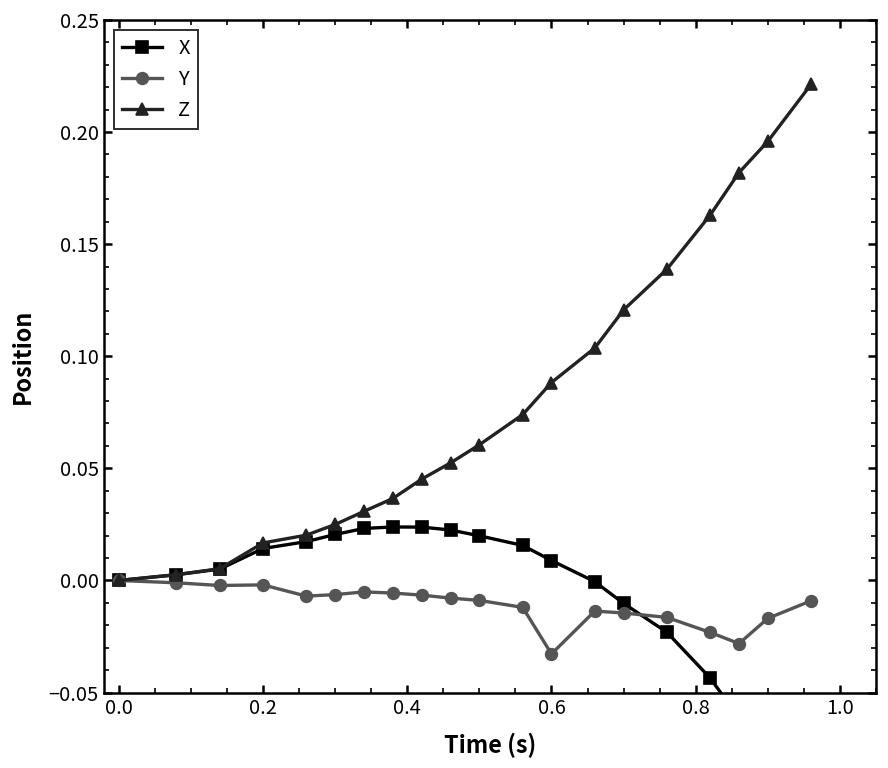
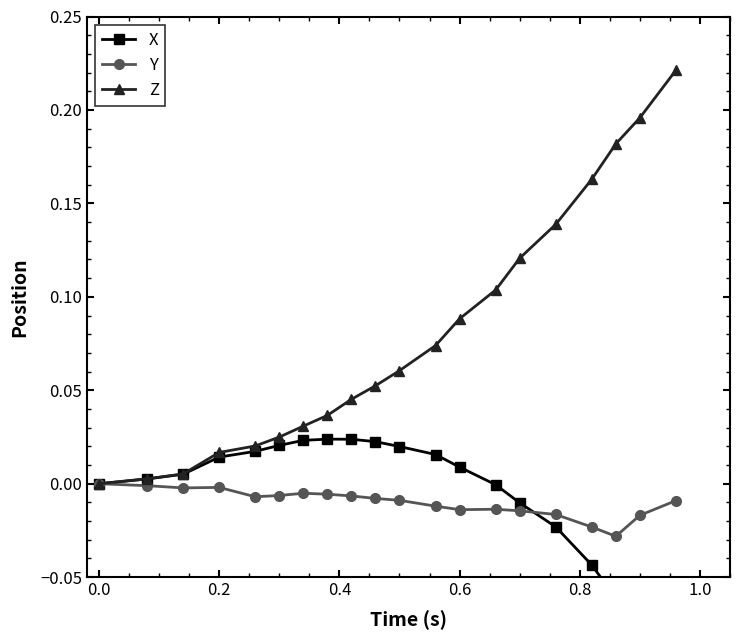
  {
    "Y": {
      "0.2": -0.002,
-     "0.6": -0.033
+     "0.6": -0.014
    }
  }
